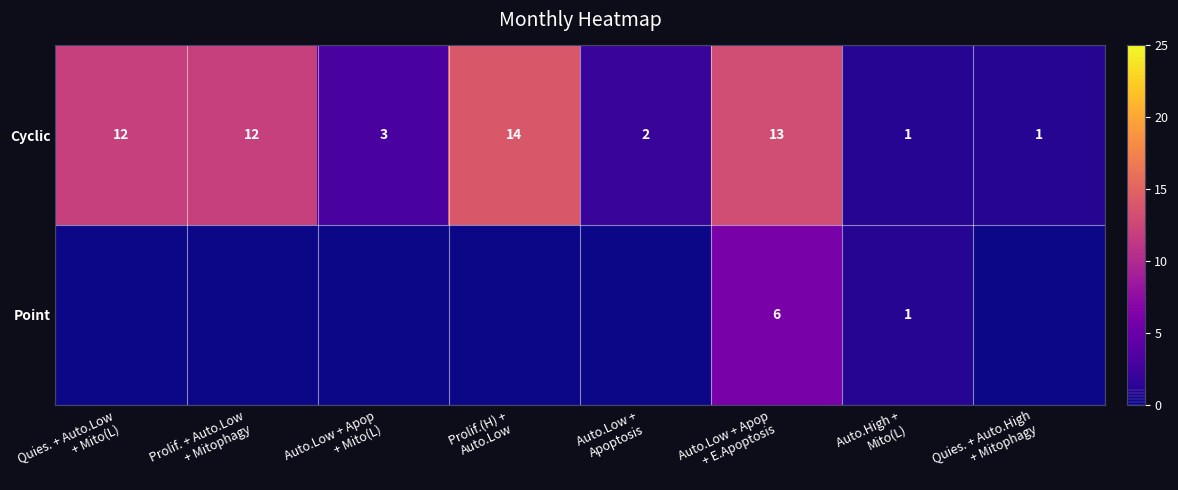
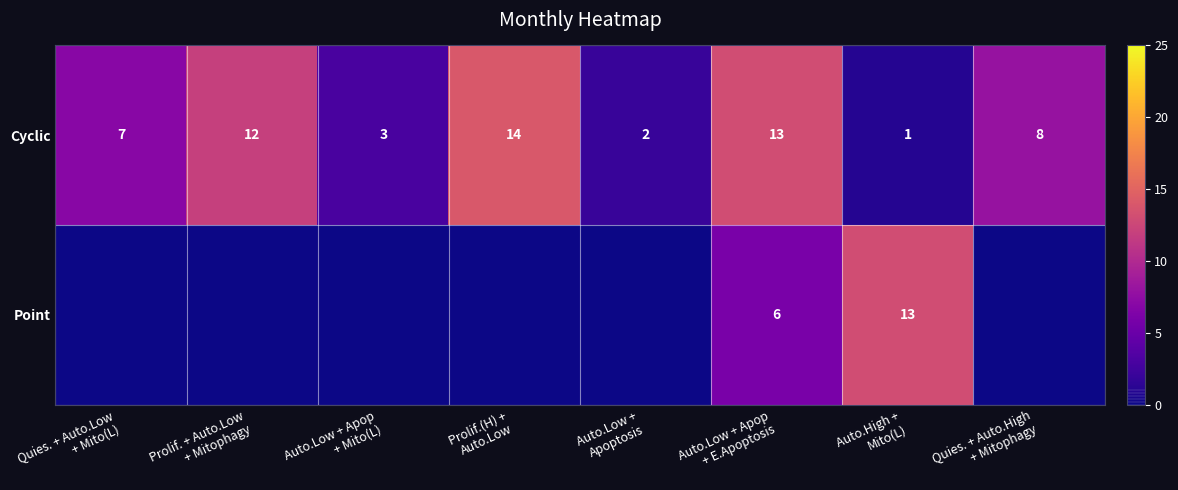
  {
    "Cyclic": {
-     "Quies. + Auto.Low + Mito(L)": 12,
+     "Quies. + Auto.Low + Mito(L)": 7,
      "Prolif. + Auto.Low + Mitophagy": 12,
      "Auto.Low + Apop + Mito(L)": 3,
      "Prolif.(H) + Auto.Low": 14,
      "Auto.Low + Apoptosis": 2,
      "Auto.Low + Apop + E.Apoptosis": 13,
      "Auto.High + Mito(L)": 1,
-     "Quies. + Auto.High + Mitophagy": 1
+     "Quies. + Auto.High + Mitophagy": 8
    },
    "Point": {
      "Auto.Low + Apop + E.Apoptosis": 6,
-     "Auto.High + Mito(L)": 1
+     "Auto.High + Mito(L)": 13
    }
  }
